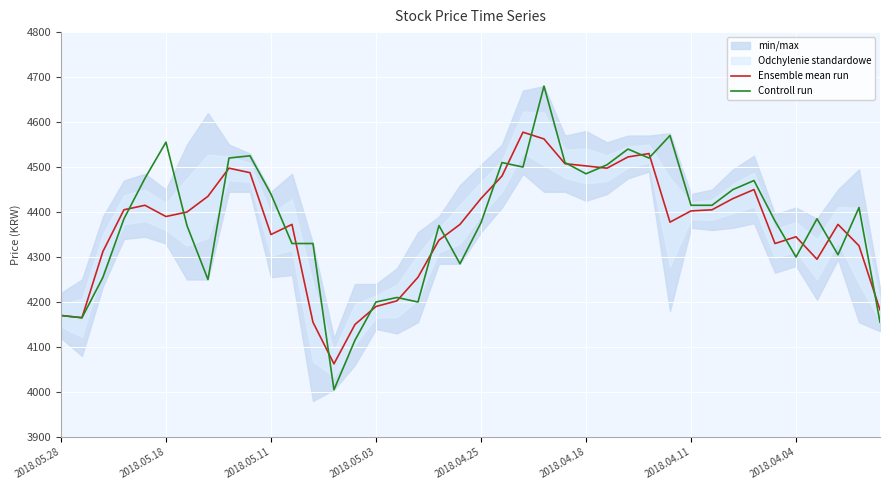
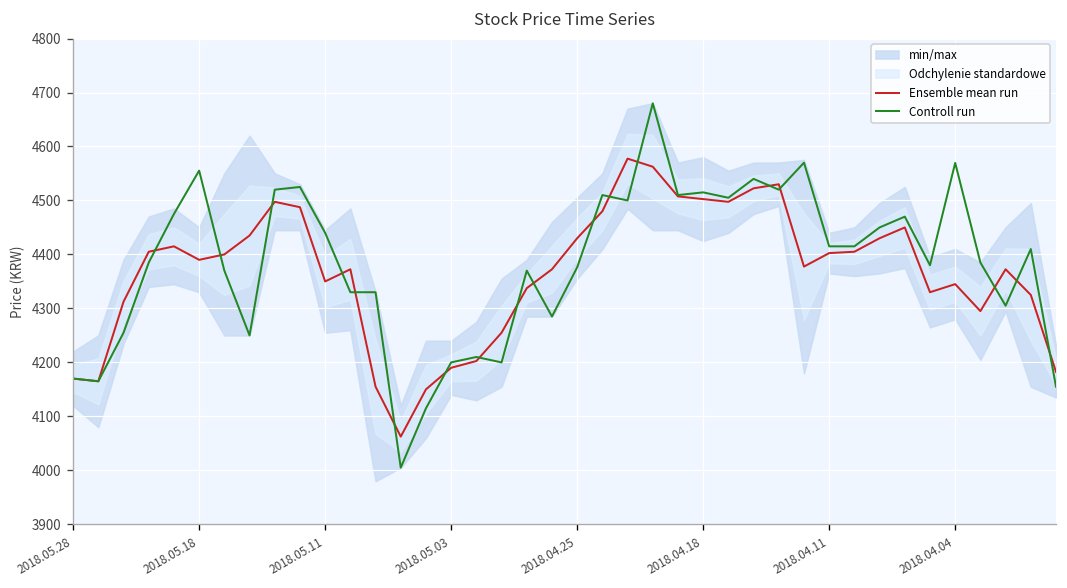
  {
    "Ensemble mean run": {
      "2018.05.18": 4390,
      "2018.05.11": 4350,
      "2018.05.03": 4190,
      "2018.04.25": 4430,
      "2018.04.18": 4500,
      "2018.04.11": 4400,
      "2018.04.04": 4350
    },
    "Controll run": {
      "2018.05.18": 4560,
      "2018.05.03": 4200,
      "2018.04.25": 4380,
-     "2018.04.18": 4490,
+     "2018.04.18": 4520,
      "2018.04.11": 4420,
-     "2018.04.04": 4300
+     "2018.04.04": 4570
    }
  }
